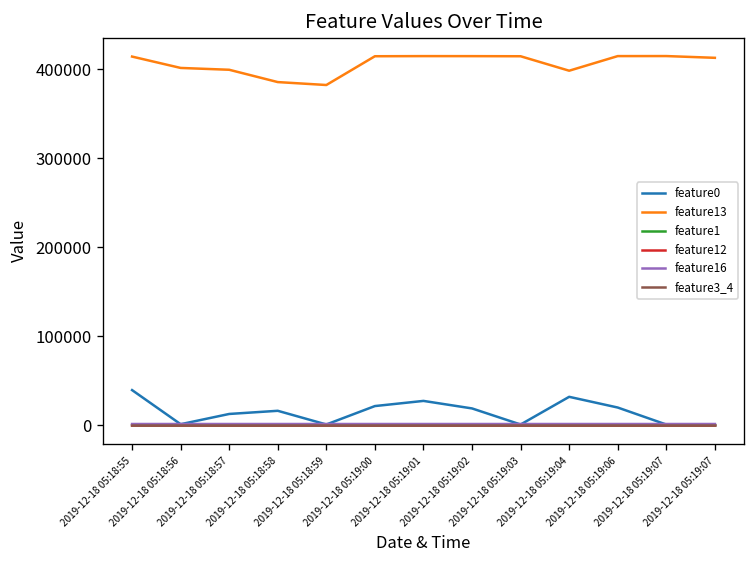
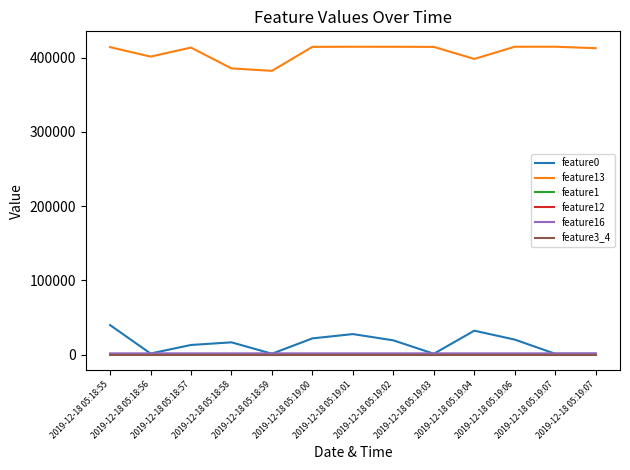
  {
    "feature0": {
      "2019-12-18 05:18:55": 40000,
      "2019-12-18 05:18:57": 10000,
      "2019-12-18 05:18:58": 20000,
      "2019-12-18 05:19:00": 20000,
      "2019-12-18 05:19:01": 30000,
      "2019-12-18 05:19:02": 20000,
      "2019-12-18 05:19:04": 30000,
      "2019-12-18 05:19:06": 20000
    },
    "feature13": {
      "2019-12-18 05:18:55": 410000,
      "2019-12-18 05:18:56": 400000,
-     "2019-12-18 05:18:57": 400000,
+     "2019-12-18 05:18:57": 410000,
      "2019-12-18 05:18:58": 390000,
      "2019-12-18 05:18:59": 380000,
      "2019-12-18 05:19:00": 410000,
      "2019-12-18 05:19:01": 410000,
      "2019-12-18 05:19:02": 410000,
      "2019-12-18 05:19:03": 410000,
      "2019-12-18 05:19:04": 400000,
      "2019-12-18 05:19:06": 410000
    }
  }
